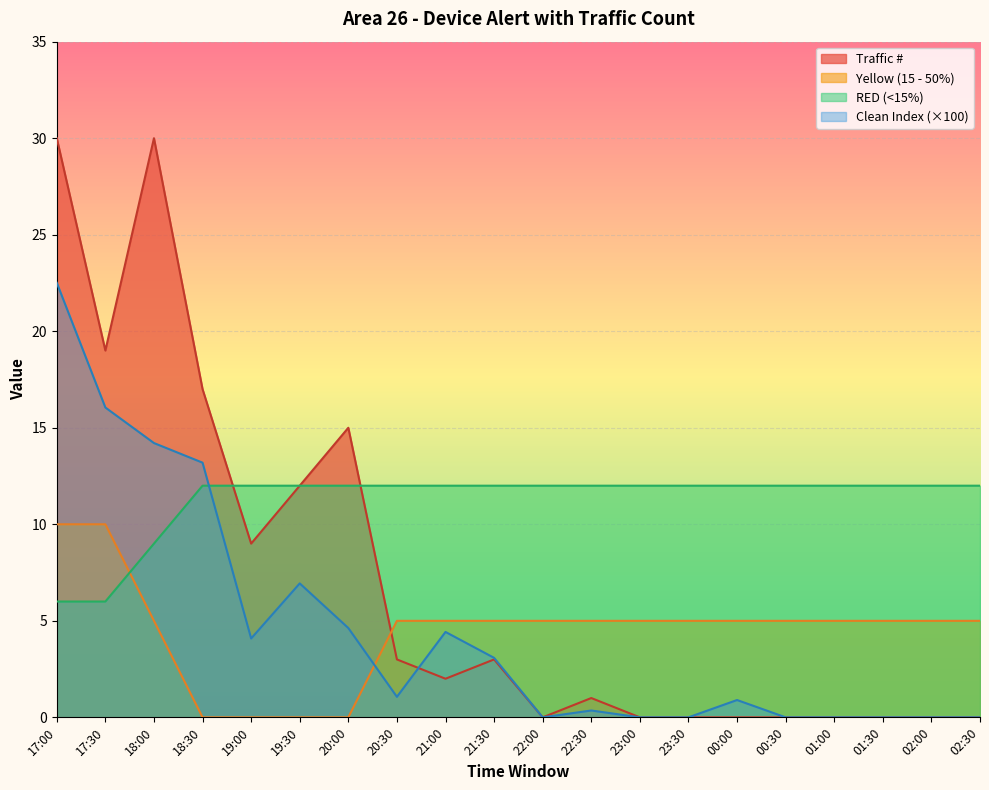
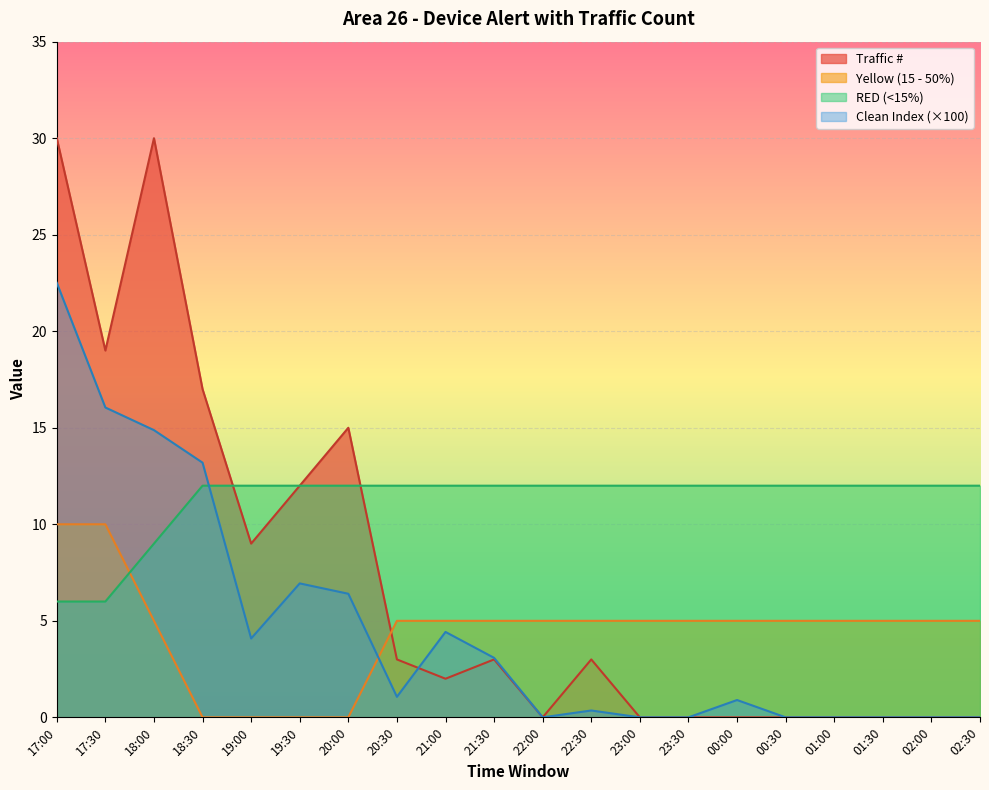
  {
    "Traffic #": {
      "17:00": 30,
      "17:30": 19,
      "18:00": 30,
      "18:30": 17,
      "19:00": 9,
      "20:00": 15,
      "20:30": 3,
      "21:00": 2,
-     "22:30": 1,
+     "22:30": 3,
      "00:00": 0
    },
    "Yellow (15 - 50%)": {
      "17:00": 10.0,
      "17:30": 10.0,
      "18:00": 5.0,
      "18:30": 0.0,
      "19:00": 0.0,
      "19:30": 0.0,
      "20:00": 0.0,
      "20:30": 5.0,
      "21:00": 5.0,
      "21:30": 5.0,
      "22:00": 5.0,
      "22:30": 5.0,
      "23:00": 5.0,
      "23:30": 5.0,
      "00:00": 5.0,
      "00:30": 5.0,
      "01:00": 5.0,
      "01:30": 5.0,
      "02:00": 5.0,
      "02:30": 5.0
    },
    "RED (<15%)": {
      "17:00": 6.0,
      "17:30": 6.0,
      "18:00": 9.0,
      "18:30": 12.0,
      "19:00": 12.0,
      "20:00": 12.0,
      "20:30": 12.0,
      "21:00": 12.0,
      "21:30": 12.0,
      "22:00": 12.0,
      "22:30": 12.0,
      "23:00": 12.0,
      "23:30": 12.0,
      "00:00": 12.0,
      "00:30": 12.0,
      "01:00": 12.0,
      "01:30": 12.0,
      "02:00": 12.0,
      "02:30": 12.0
    },
    "Clean Index (×100)": {
      "17:00": 22.5,
      "17:30": 16.0,
-     "18:00": 14.2,
+     "18:00": 14.9,
      "18:30": 13.2,
      "19:00": 4.1,
      "19:30": 6.9,
-     "20:00": 4.6,
+     "20:00": 6.4,
      "20:30": 1.1,
      "21:00": 4.4,
      "22:30": 0.4,
      "00:00": 0.9
    }
  }
